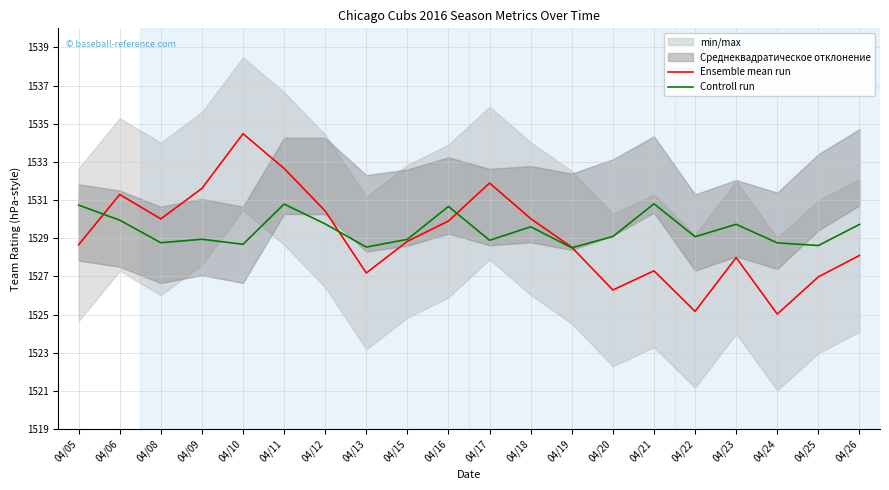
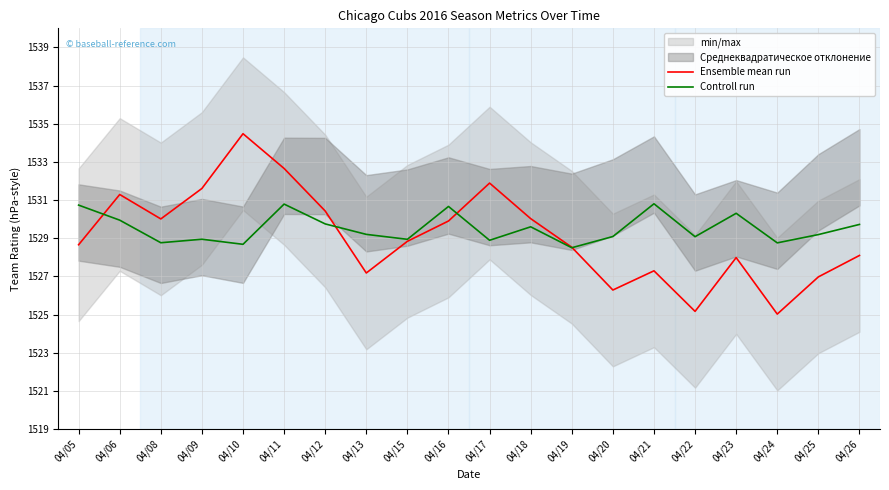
  {
    "Ensemble mean run": {
      "04/05": 1528.7,
      "04/06": 1531.3,
      "04/08": 1530.0,
      "04/09": 1531.6,
      "04/10": 1534.5,
      "04/11": 1532.7,
      "04/12": 1530.4,
      "04/13": 1527.2,
      "04/16": 1529.9,
      "04/17": 1531.9,
      "04/18": 1530.0,
      "04/20": 1526.3,
      "04/21": 1527.3,
      "04/22": 1525.2,
      "04/23": 1528.0,
      "04/24": 1525.0,
      "04/25": 1527.0,
      "04/26": 1528.1
    },
    "Controll run": {
      "04/05": 1530.7,
      "04/06": 1529.9,
      "04/08": 1528.8,
      "04/09": 1528.9,
      "04/10": 1528.7,
      "04/11": 1530.8,
      "04/12": 1529.8,
-     "04/13": 1528.5,
+     "04/13": 1529.2,
      "04/16": 1530.7,
      "04/17": 1528.9,
      "04/18": 1529.6,
      "04/20": 1529.1,
      "04/21": 1530.8,
-     "04/23": 1529.7,
+     "04/23": 1530.3,
      "04/24": 1528.8,
-     "04/25": 1528.6,
+     "04/25": 1529.2,
      "04/26": 1529.7
    }
  }
